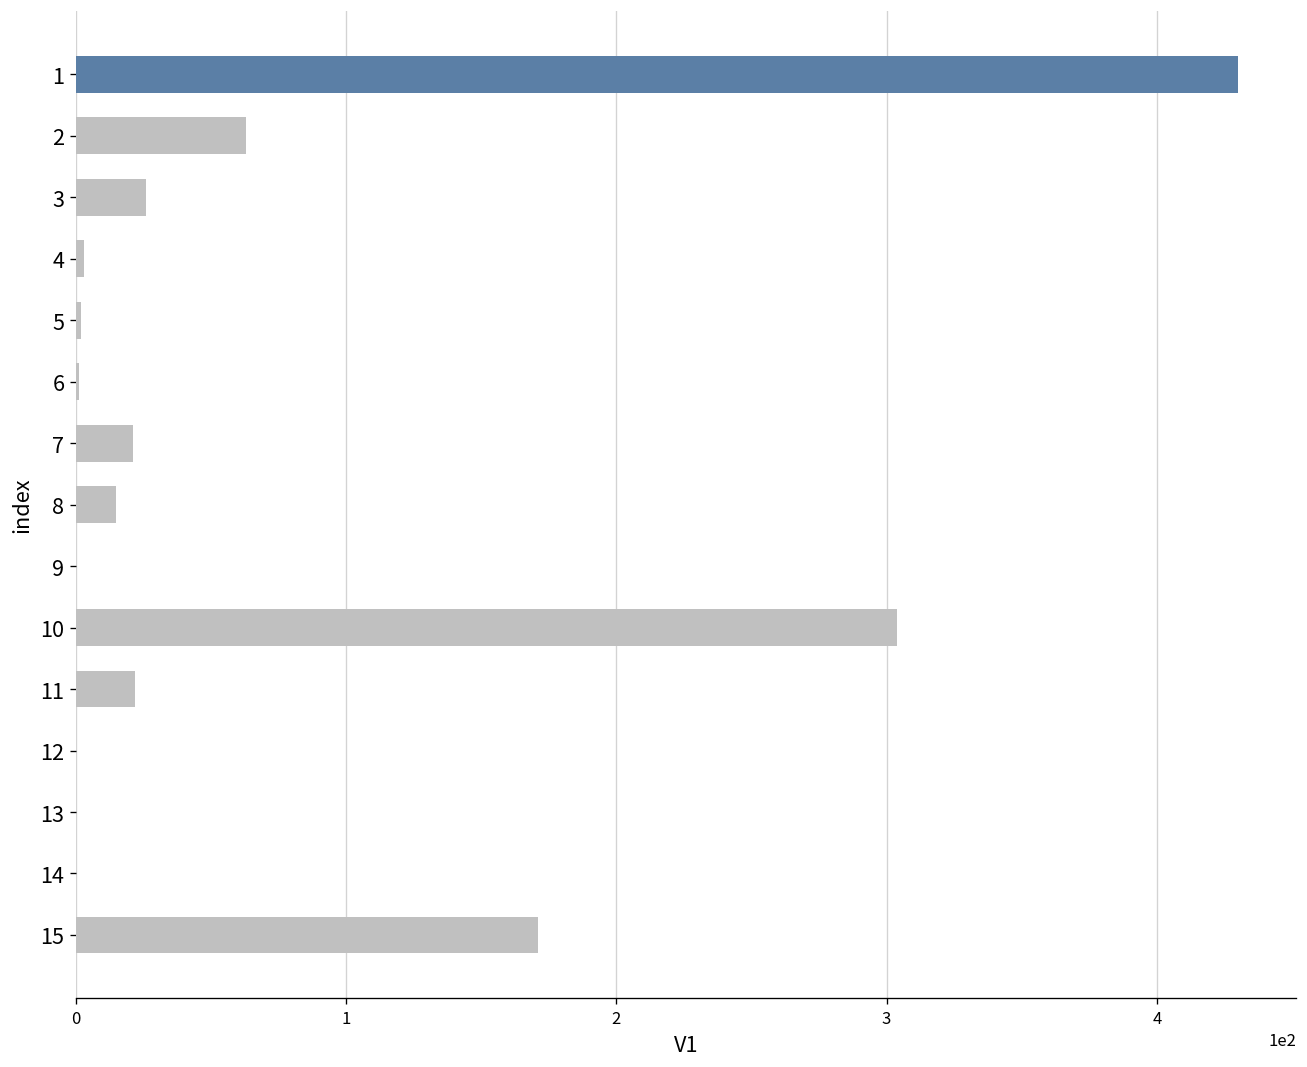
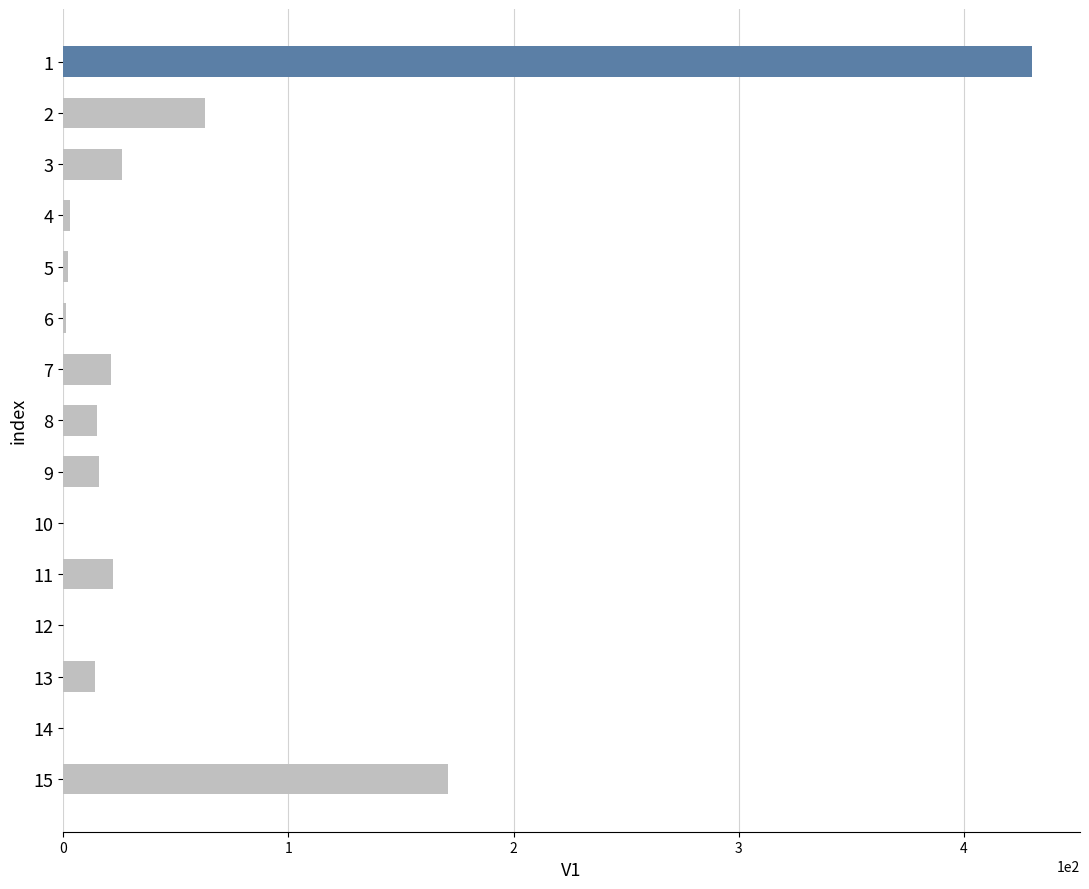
  {
    "1": 430,
    "2": 63,
    "3": 26,
    "4": 3,
    "5": 2,
    "7": 21,
    "8": 15,
-   "9": 0,
-   "10": 304,
+   "9": 16,
+   "10": 0,
    "11": 22,
    "12": 0,
-   "13": 0,
+   "13": 14,
    "14": 0,
    "15": 171
  }
